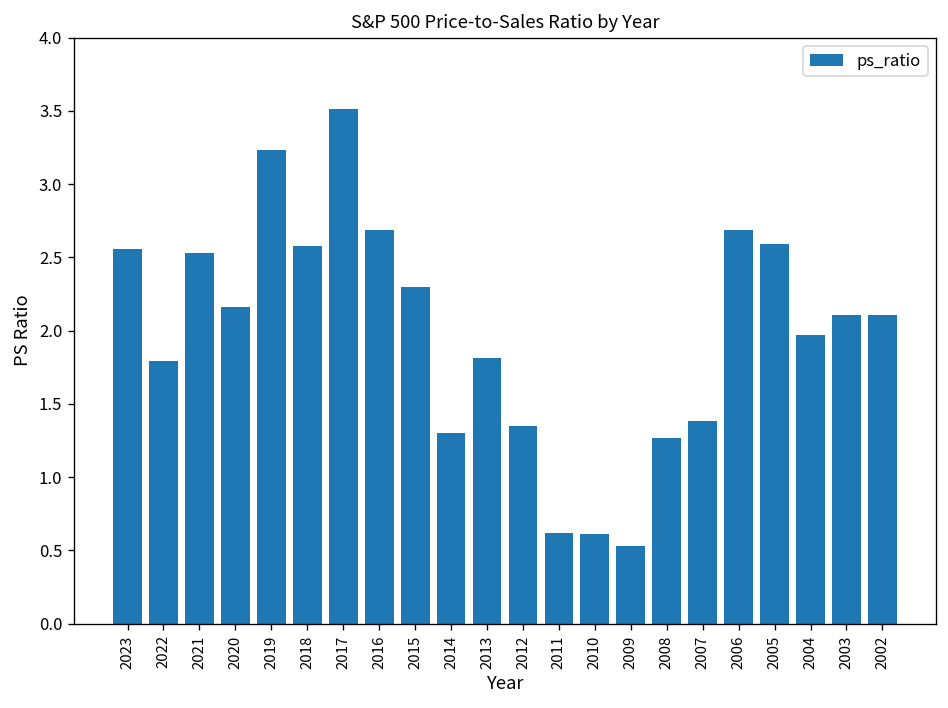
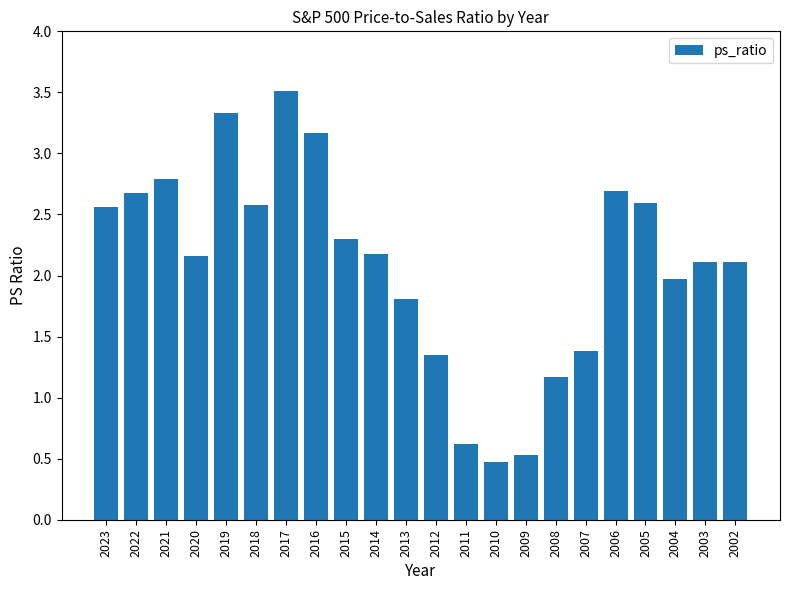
  {
    "2023": 2.56,
-   "2022": 1.79,
-   "2021": 2.53,
+   "2022": 2.68,
+   "2021": 2.79,
    "2020": 2.16,
-   "2019": 3.23,
+   "2019": 3.33,
    "2018": 2.58,
    "2017": 3.51,
-   "2016": 2.69,
+   "2016": 3.17,
    "2015": 2.30,
-   "2014": 1.30,
+   "2014": 2.18,
    "2013": 1.81,
    "2012": 1.35,
    "2011": 0.62,
-   "2010": 0.61,
+   "2010": 0.47,
    "2009": 0.53,
-   "2008": 1.27,
+   "2008": 1.17,
    "2007": 1.38,
    "2006": 2.69,
    "2005": 2.59,
    "2004": 1.97,
    "2003": 2.11,
    "2002": 2.11
  }
